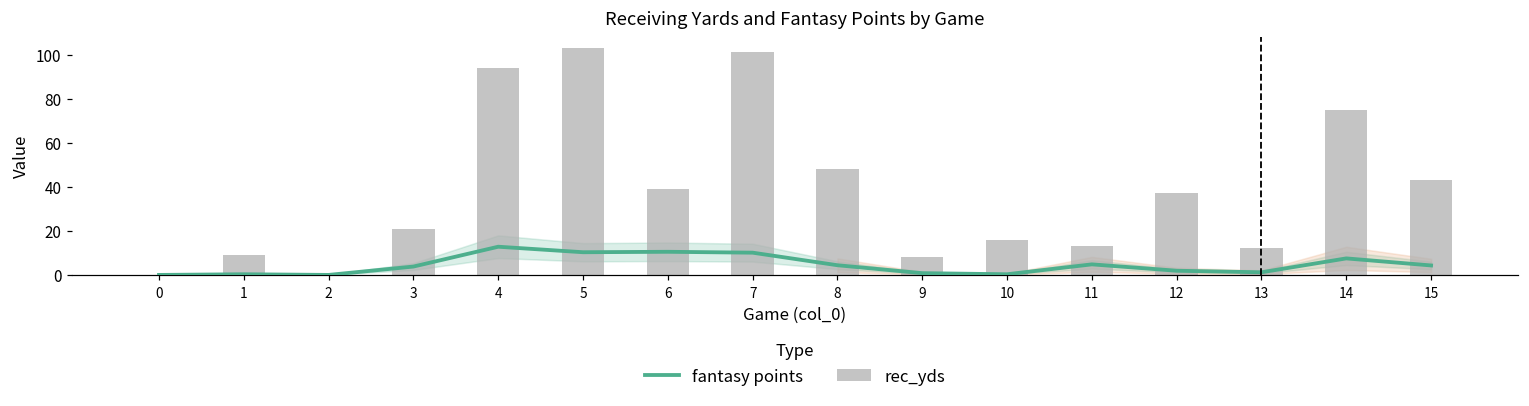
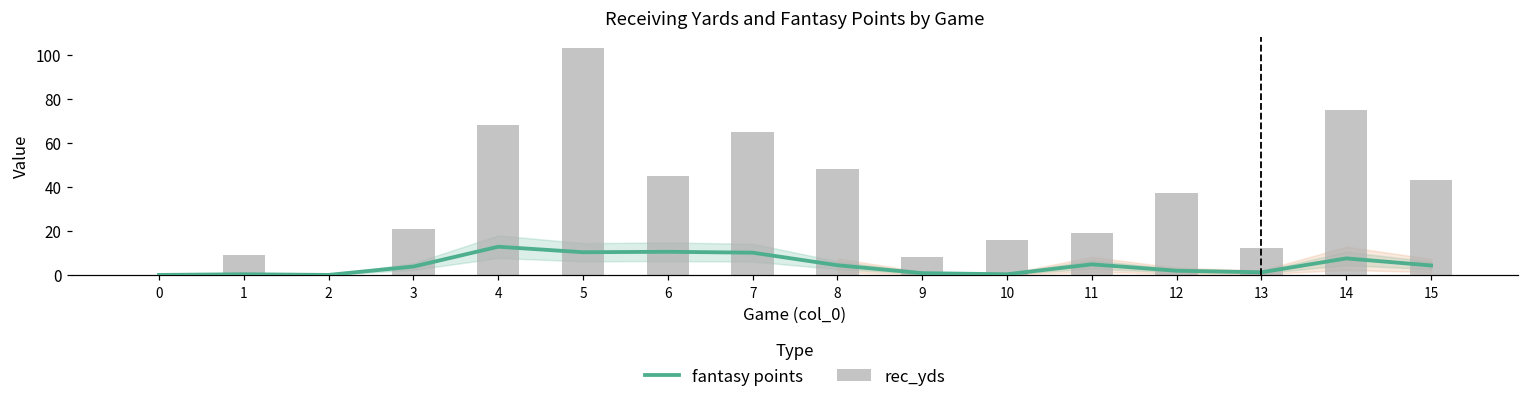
  {
    "rec_yds": {
      "0": 0,
      "1": 9,
      "2": 0,
      "3": 21,
-     "4": 94,
+     "4": 68,
      "5": 103,
-     "6": 39,
-     "7": 101,
+     "6": 45,
+     "7": 65,
      "8": 48,
      "9": 8,
      "10": 16,
-     "11": 13,
+     "11": 19,
      "12": 37,
      "13": 12,
      "14": 75,
      "15": 43
    }
  }
